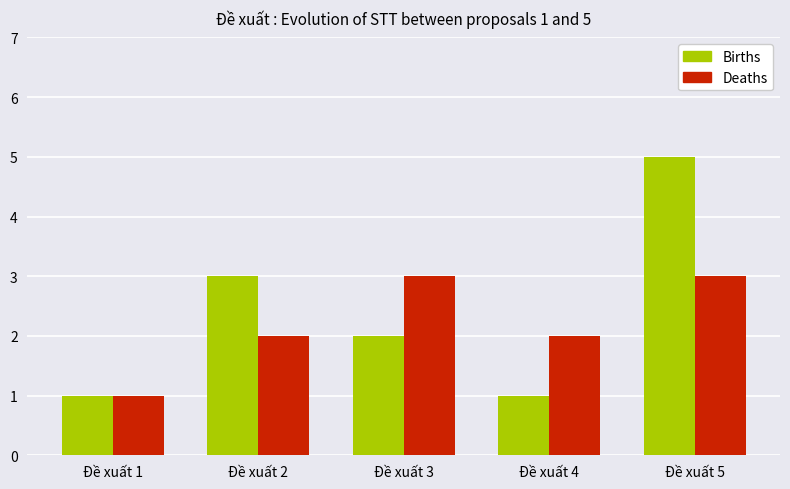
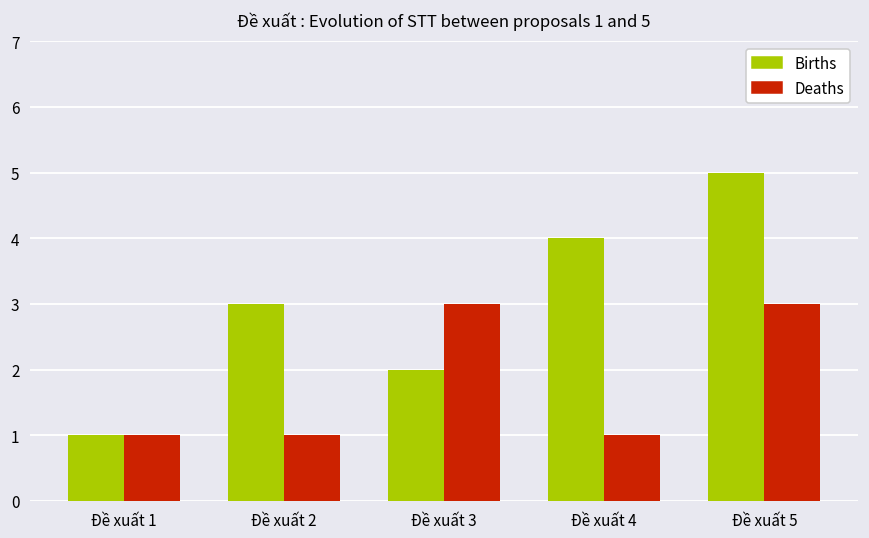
  {
    "Births": {
      "Đề xuất 1": 1,
      "Đề xuất 2": 3,
      "Đề xuất 3": 2,
-     "Đề xuất 4": 1,
+     "Đề xuất 4": 4,
      "Đề xuất 5": 5
    },
    "Deaths": {
      "Đề xuất 1": 1,
-     "Đề xuất 2": 2,
+     "Đề xuất 2": 1,
      "Đề xuất 3": 3,
-     "Đề xuất 4": 2,
+     "Đề xuất 4": 1,
      "Đề xuất 5": 3
    }
  }
